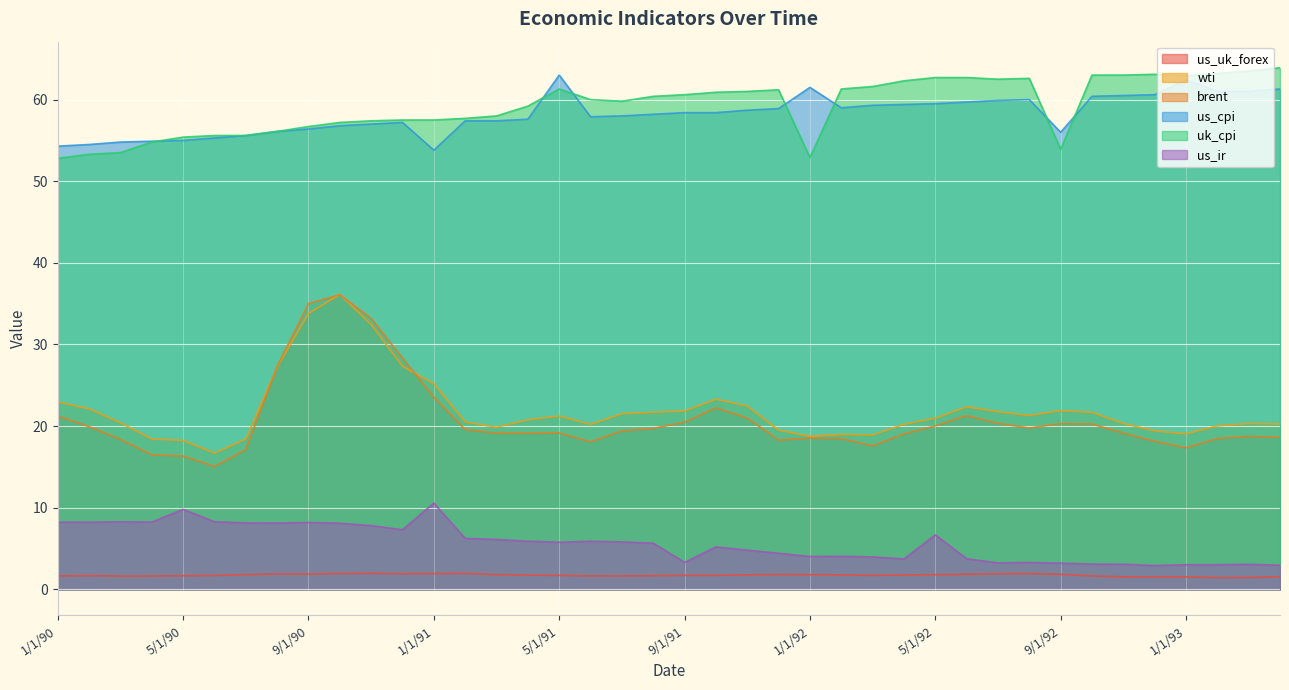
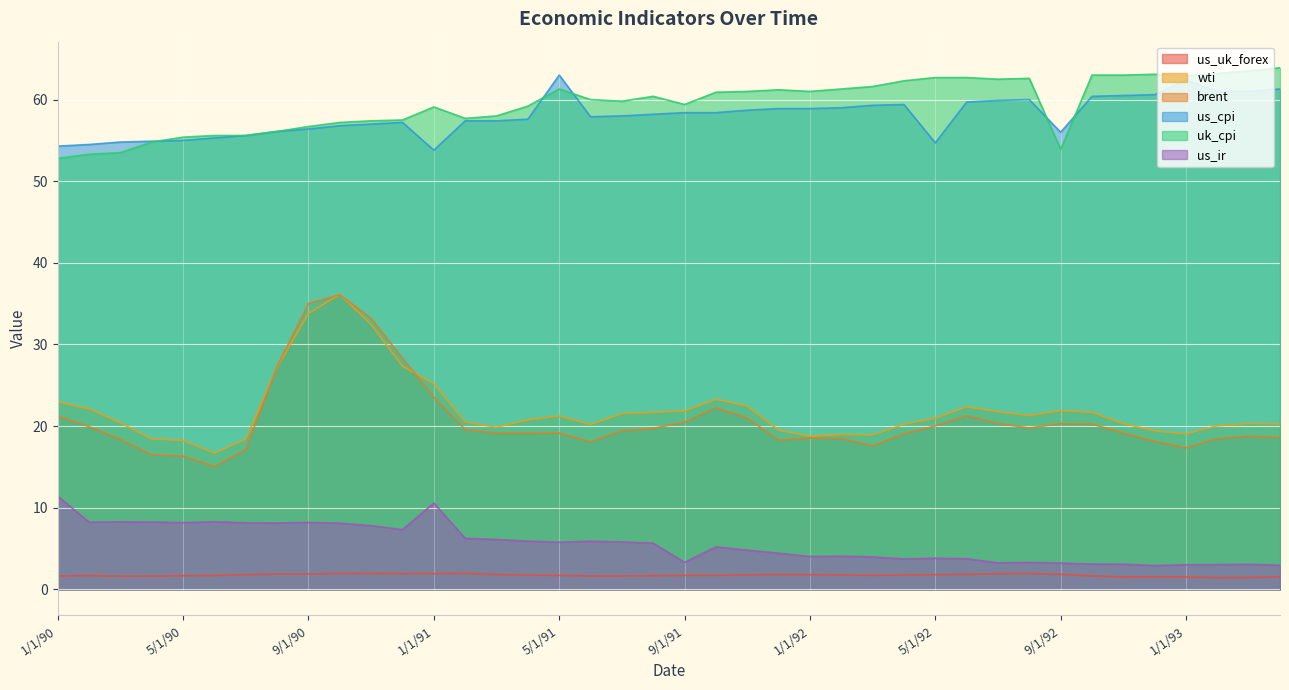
  {
    "us_cpi": {
      "1/1/90": 54,
      "5/1/90": 55,
      "1/1/91": 54,
      "5/1/91": 63,
      "9/1/91": 58,
-     "1/1/92": 62,
-     "5/1/92": 60,
+     "1/1/92": 59,
+     "5/1/92": 55,
      "9/1/92": 56
    },
    "uk_cpi": {
      "1/1/90": 53,
      "5/1/90": 55,
-     "1/1/91": 58,
+     "1/1/91": 59,
      "5/1/91": 61,
-     "9/1/91": 61,
-     "1/1/92": 53,
+     "9/1/91": 59,
+     "1/1/92": 61,
      "5/1/92": 63,
      "9/1/92": 54
    },
    "us_ir": {
-     "1/1/90": 8,
-     "5/1/90": 10,
+     "1/1/90": 11,
+     "5/1/90": 8,
      "9/1/90": 8,
      "1/1/91": 11,
      "5/1/91": 6,
      "9/1/91": 3,
      "1/1/92": 4,
-     "5/1/92": 7,
+     "5/1/92": 4,
      "9/1/92": 3,
      "1/1/93": 3
    }
  }
